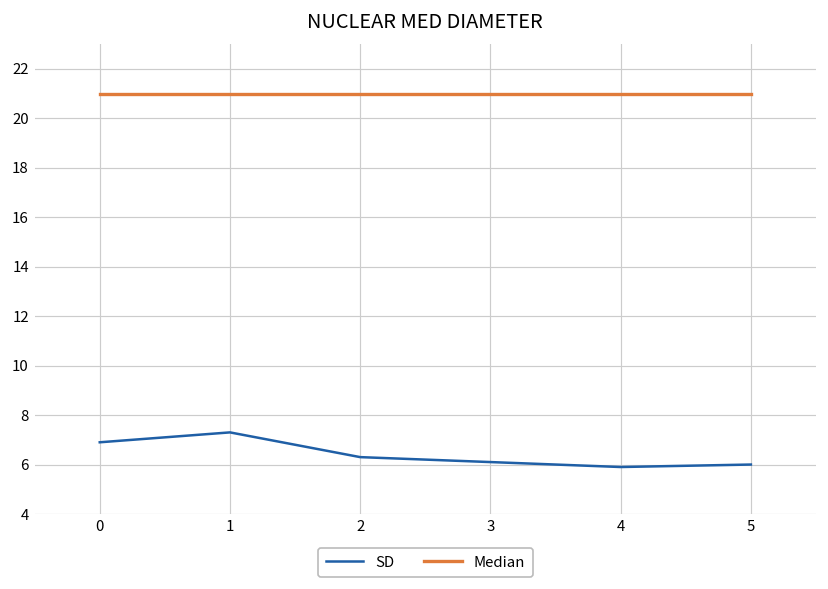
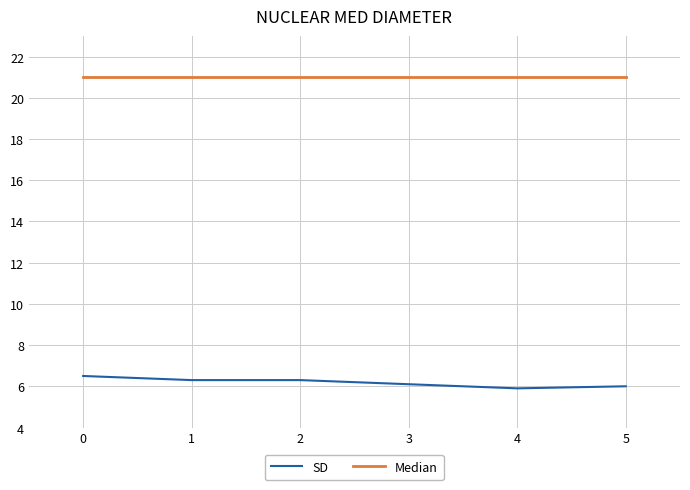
  {
    "SD": {
-     "0": 6.9,
-     "1": 7.3,
+     "0": 6.5,
+     "1": 6.3,
      "2": 6.3,
      "3": 6.1,
      "4": 5.9,
      "5": 6.0
    },
    "Median": {
      "0": 21.0,
      "1": 21.0,
      "2": 21.0,
      "3": 21.0,
      "4": 21.0,
      "5": 21.0
    }
  }
